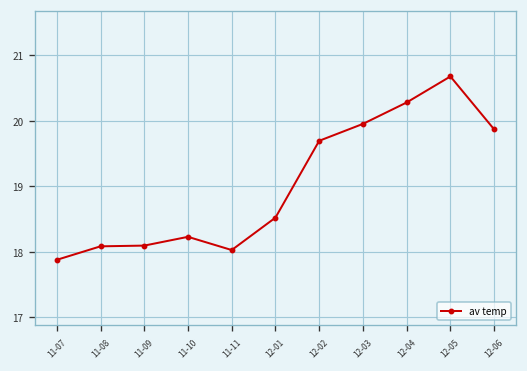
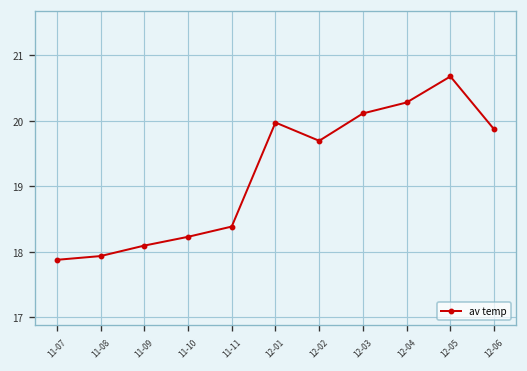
  {
    "11-07": 17.9,
-   "11-08": 18.1,
+   "11-08": 17.9,
    "11-09": 18.1,
    "11-10": 18.2,
-   "11-11": 18.0,
-   "12-01": 18.5,
+   "11-11": 18.4,
+   "12-01": 20.0,
    "12-02": 19.7,
-   "12-03": 20.0,
+   "12-03": 20.1,
    "12-04": 20.3,
    "12-05": 20.7,
    "12-06": 19.9
  }
